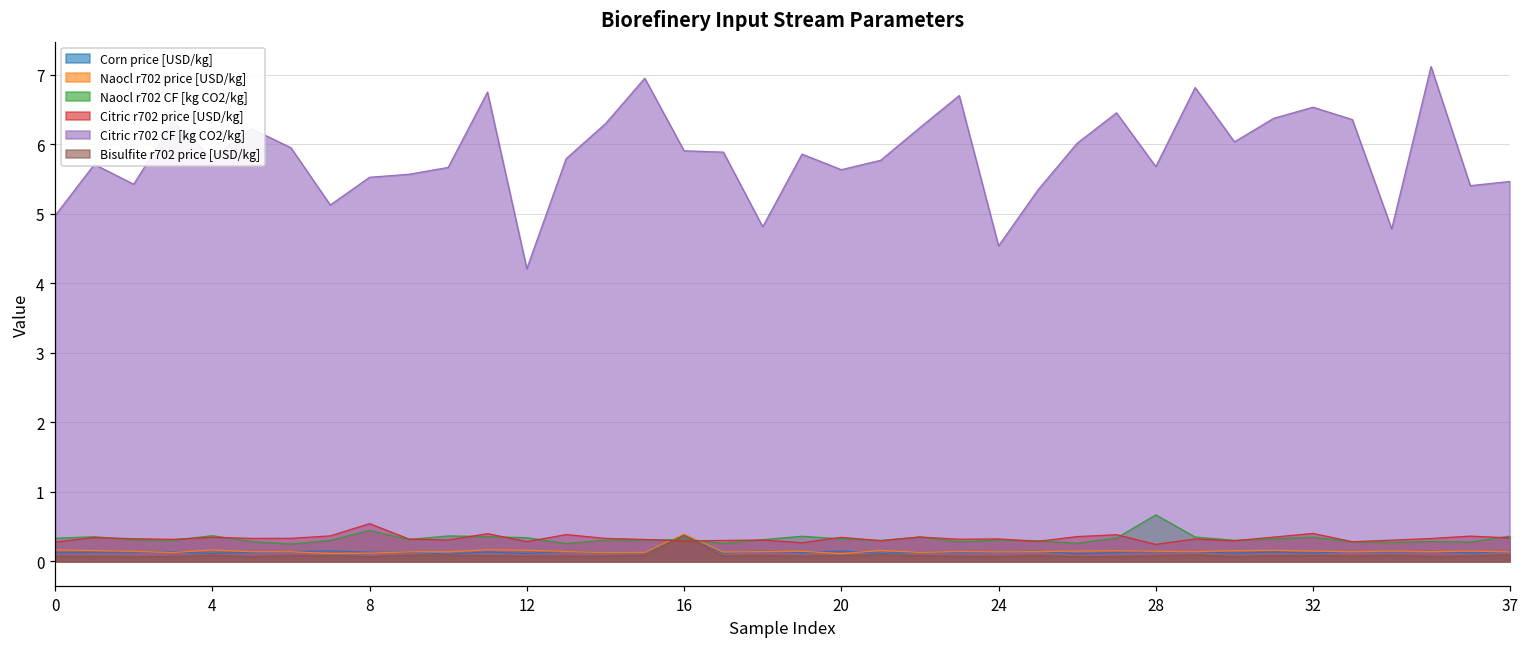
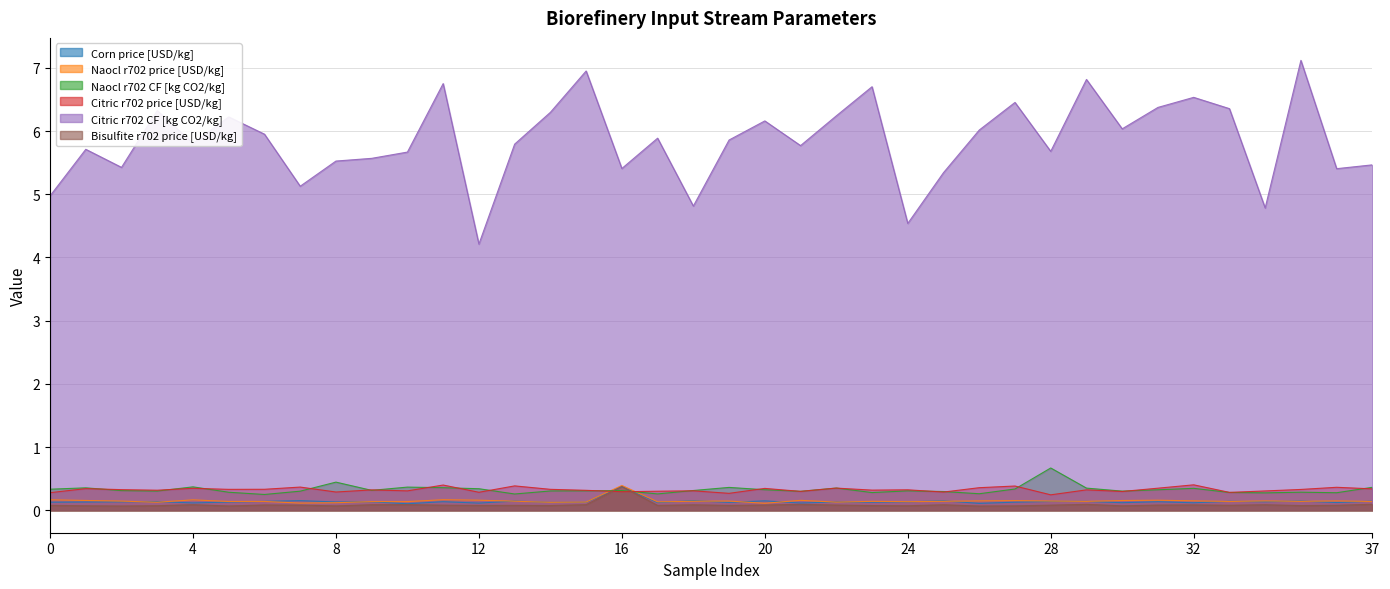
  {
    "Naocl r702 price [USD/kg]": {
      "4": 0.2,
      "12": 0.2
    },
    "Naocl r702 CF [kg CO2/kg]": {
      "0": 0.3,
      "8": 0.4,
      "12": 0.3,
      "28": 0.7,
      "32": 0.3
    },
    "Citric r702 price [USD/kg]": {
      "0": 0.3,
-     "8": 0.5,
+     "8": 0.3,
      "12": 0.3,
      "28": 0.2,
      "32": 0.4
    },
    "Citric r702 CF [kg CO2/kg]": {
      "0": 5.0,
      "8": 5.5,
      "12": 4.2,
-     "16": 5.9,
-     "20": 5.6,
+     "16": 5.4,
+     "20": 6.2,
      "24": 4.5,
      "28": 5.7,
      "32": 6.5,
      "37": 5.5
    },
    "Bisulfite r702 price [USD/kg]": {
      "0": 0.1,
      "8": 0.1,
      "24": 0.1,
      "28": 0.1,
      "37": 0.1
    }
  }
